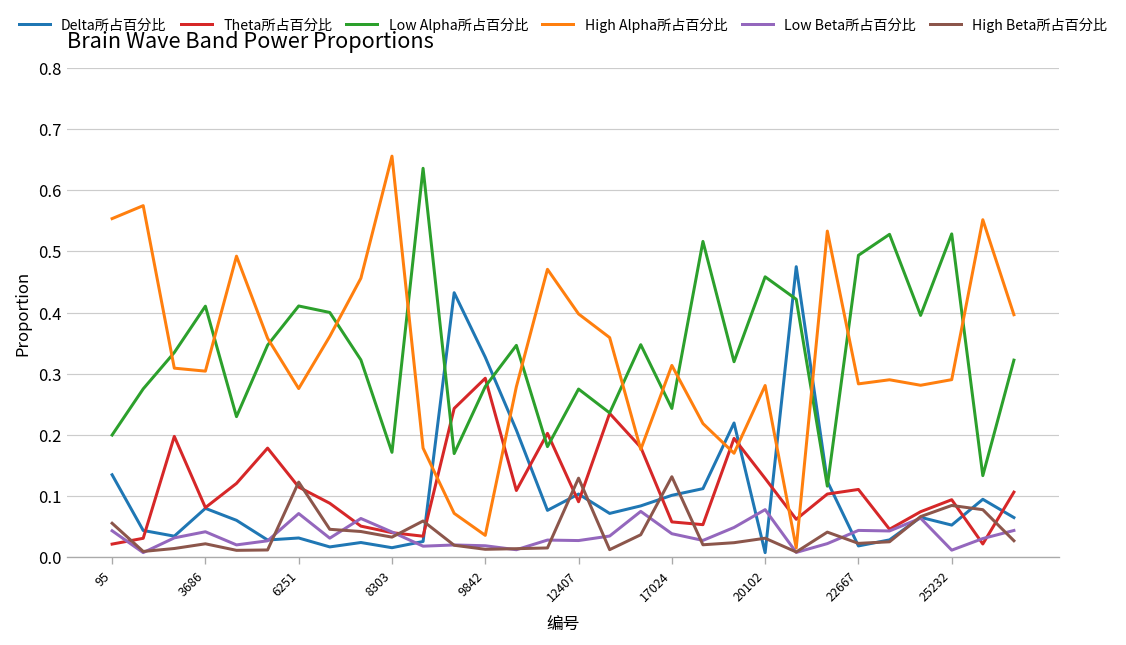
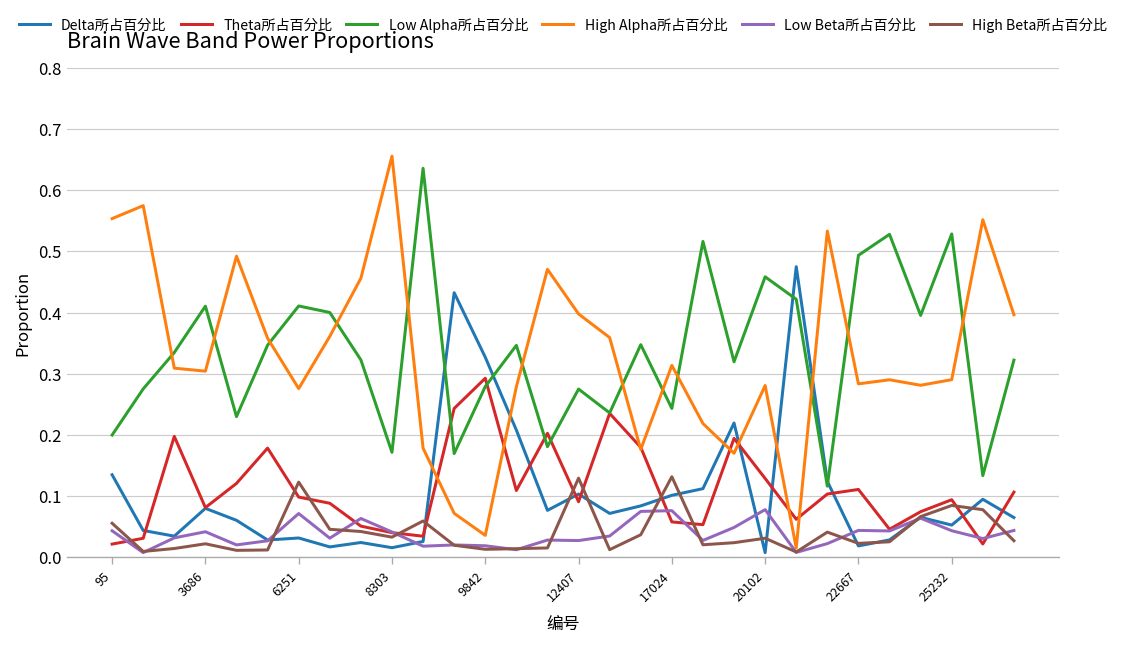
  {
    "Delta所占百分比": {
      "95": 0.13,
      "6251": 0.03,
      "8303": 0.02,
      "9842": 0.33,
      "12407": 0.10,
      "17024": 0.10,
      "20102": 0.01,
      "25232": 0.05
    },
    "Theta所占百分比": {
      "95": 0.02,
-     "6251": 0.11,
+     "6251": 0.10,
      "9842": 0.29,
      "12407": 0.09,
      "17024": 0.06,
      "20102": 0.13,
      "22667": 0.11,
      "25232": 0.09
    },
    "Low Alpha所占百分比": {
      "95": 0.20,
      "3686": 0.41,
      "6251": 0.41,
      "8303": 0.17,
      "9842": 0.28,
      "12407": 0.27,
      "17024": 0.24,
      "20102": 0.46,
      "22667": 0.49,
      "25232": 0.53
    },
    "High Alpha所占百分比": {
      "95": 0.55,
      "3686": 0.30,
      "6251": 0.28,
      "8303": 0.66,
      "9842": 0.04,
      "12407": 0.40,
      "17024": 0.31,
      "20102": 0.28,
      "22667": 0.28,
      "25232": 0.29
    },
    "Low Beta所占百分比": {
      "95": 0.04,
      "3686": 0.04,
      "6251": 0.07,
      "9842": 0.02,
      "12407": 0.03,
-     "17024": 0.04,
+     "17024": 0.08,
      "20102": 0.08,
      "22667": 0.04,
-     "25232": 0.01
+     "25232": 0.04
    },
    "High Beta所占百分比": {
      "95": 0.06,
      "3686": 0.02,
      "6251": 0.12,
      "8303": 0.03,
      "9842": 0.01,
      "12407": 0.13,
      "17024": 0.13,
      "20102": 0.03,
      "25232": 0.08
    }
  }
